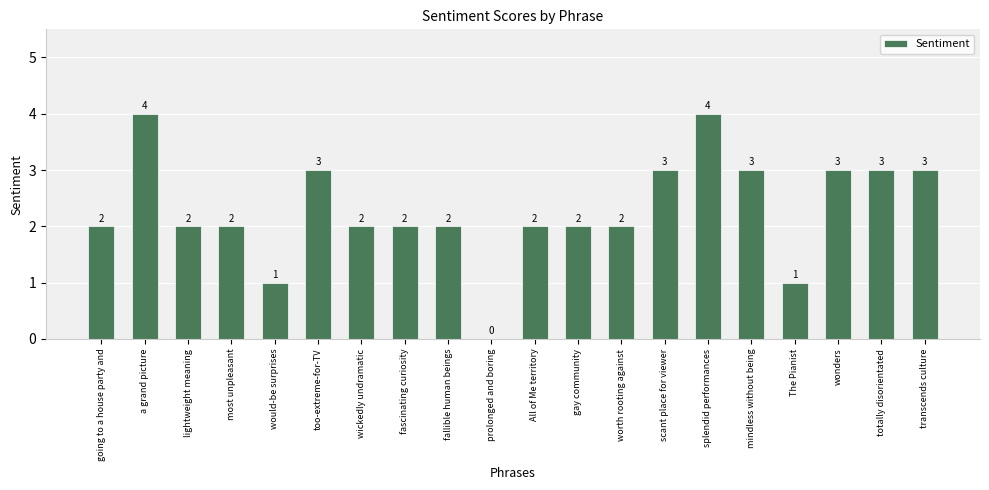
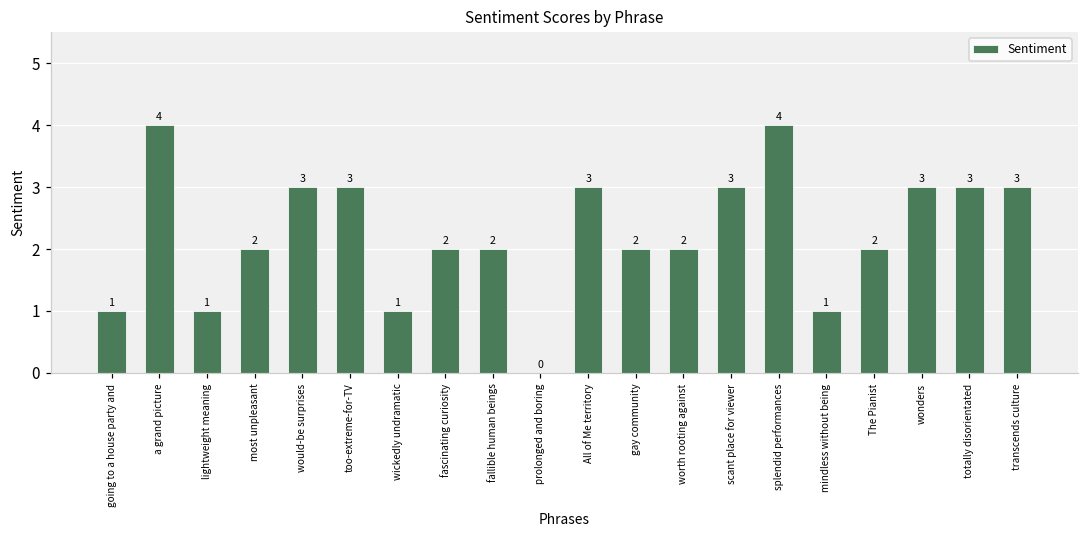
  {
-   "going to a house party and": 2,
+   "going to a house party and": 1,
    "a grand picture": 4,
-   "lightweight meaning": 2,
+   "lightweight meaning": 1,
    "most unpleasant": 2,
-   "would-be surprises": 1,
+   "would-be surprises": 3,
    "too-extreme-for-TV": 3,
-   "wickedly undramatic": 2,
+   "wickedly undramatic": 1,
    "fascinating curiosity": 2,
    "fallible human beings": 2,
    "prolonged and boring": 0,
-   "All of Me territory": 2,
+   "All of Me territory": 3,
    "gay community": 2,
    "worth rooting against": 2,
    "scant place for viewer": 3,
    "splendid performances": 4,
-   "mindless without being": 3,
-   "The Pianist": 1,
+   "mindless without being": 1,
+   "The Pianist": 2,
    "wonders": 3,
    "totally disorientated": 3,
    "transcends culture": 3
  }
